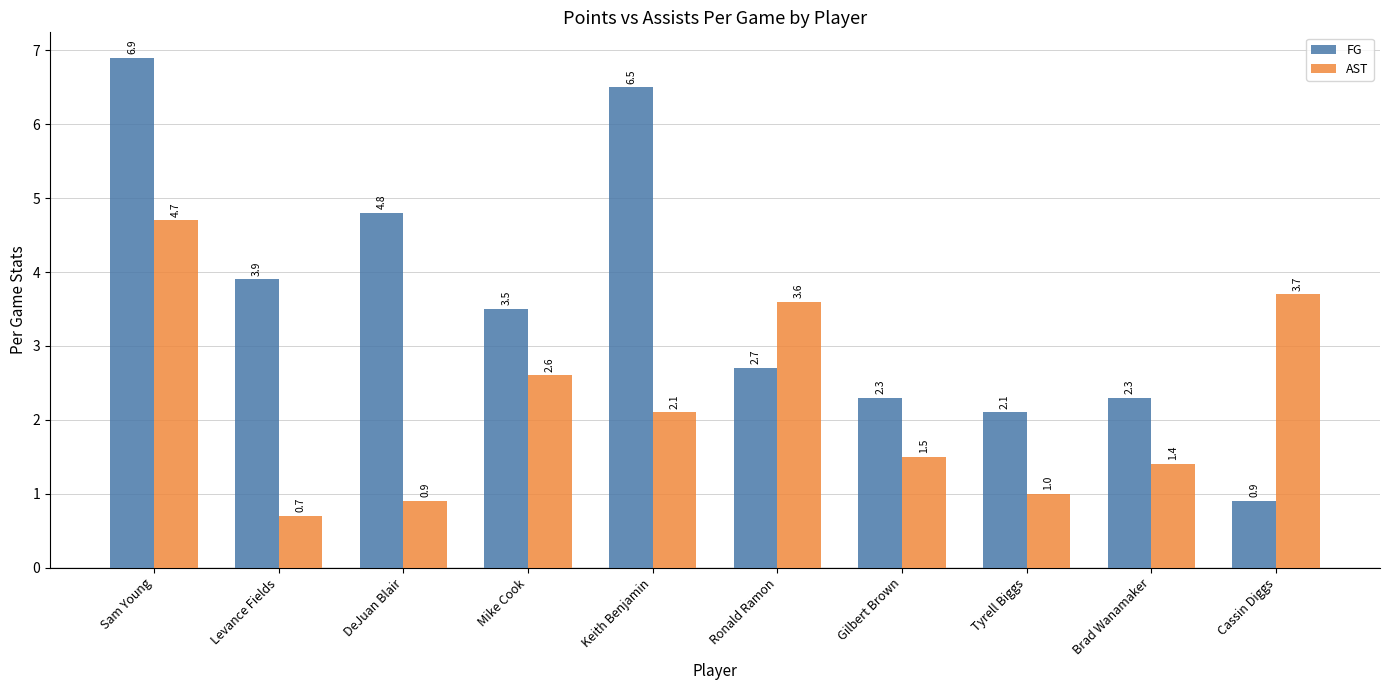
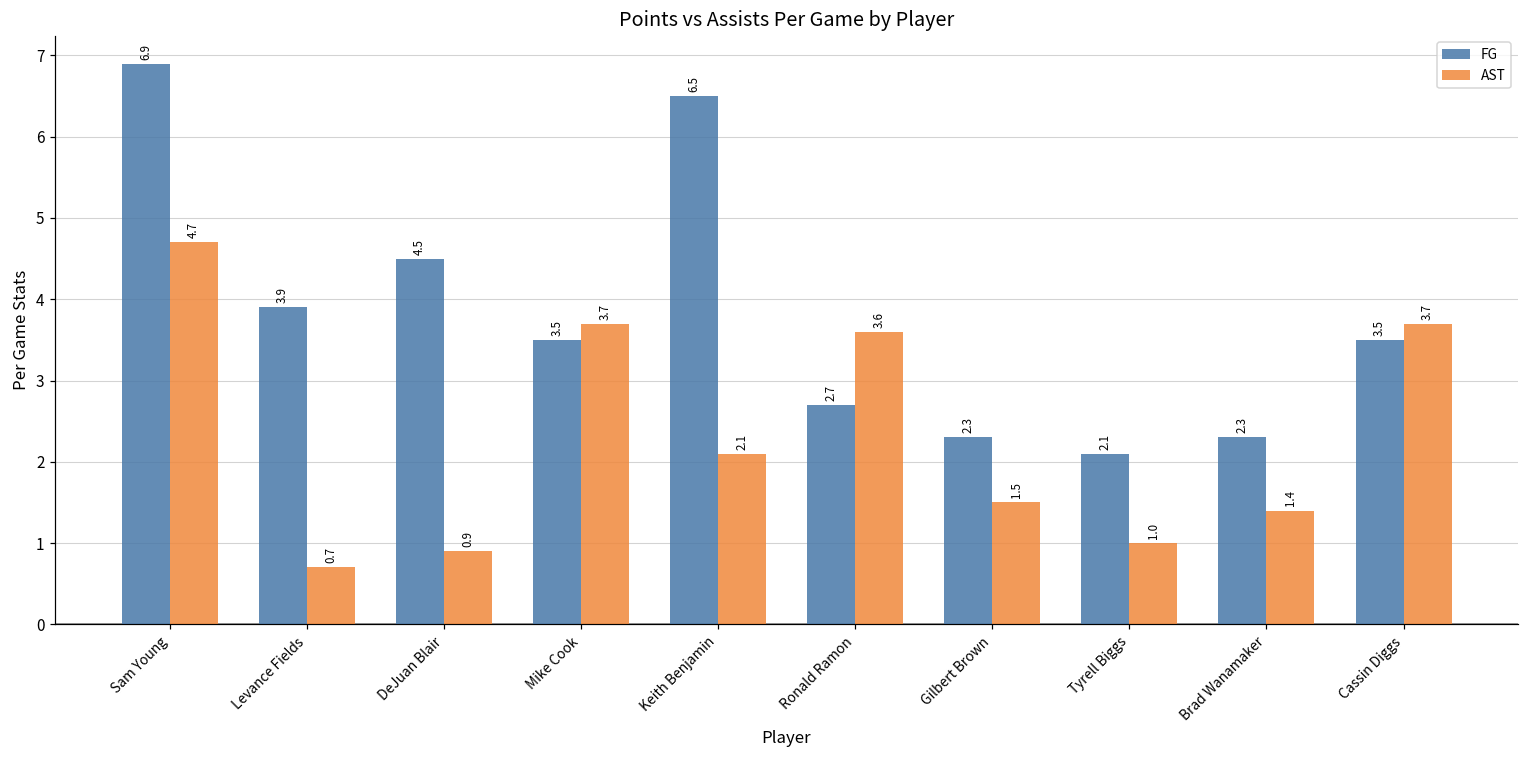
  {
    "FG": {
      "Sam Young": 6.9,
      "Levance Fields": 3.9,
-     "DeJuan Blair": 4.8,
+     "DeJuan Blair": 4.5,
      "Mike Cook": 3.5,
      "Keith Benjamin": 6.5,
      "Ronald Ramon": 2.7,
      "Gilbert Brown": 2.3,
      "Tyrell Biggs": 2.1,
      "Brad Wanamaker": 2.3,
-     "Cassin Diggs": 0.9
+     "Cassin Diggs": 3.5
    },
    "AST": {
      "Sam Young": 4.7,
      "Levance Fields": 0.7,
      "DeJuan Blair": 0.9,
-     "Mike Cook": 2.6,
+     "Mike Cook": 3.7,
      "Keith Benjamin": 2.1,
      "Ronald Ramon": 3.6,
      "Gilbert Brown": 1.5,
      "Tyrell Biggs": 1.0,
      "Brad Wanamaker": 1.4,
      "Cassin Diggs": 3.7
    }
  }
